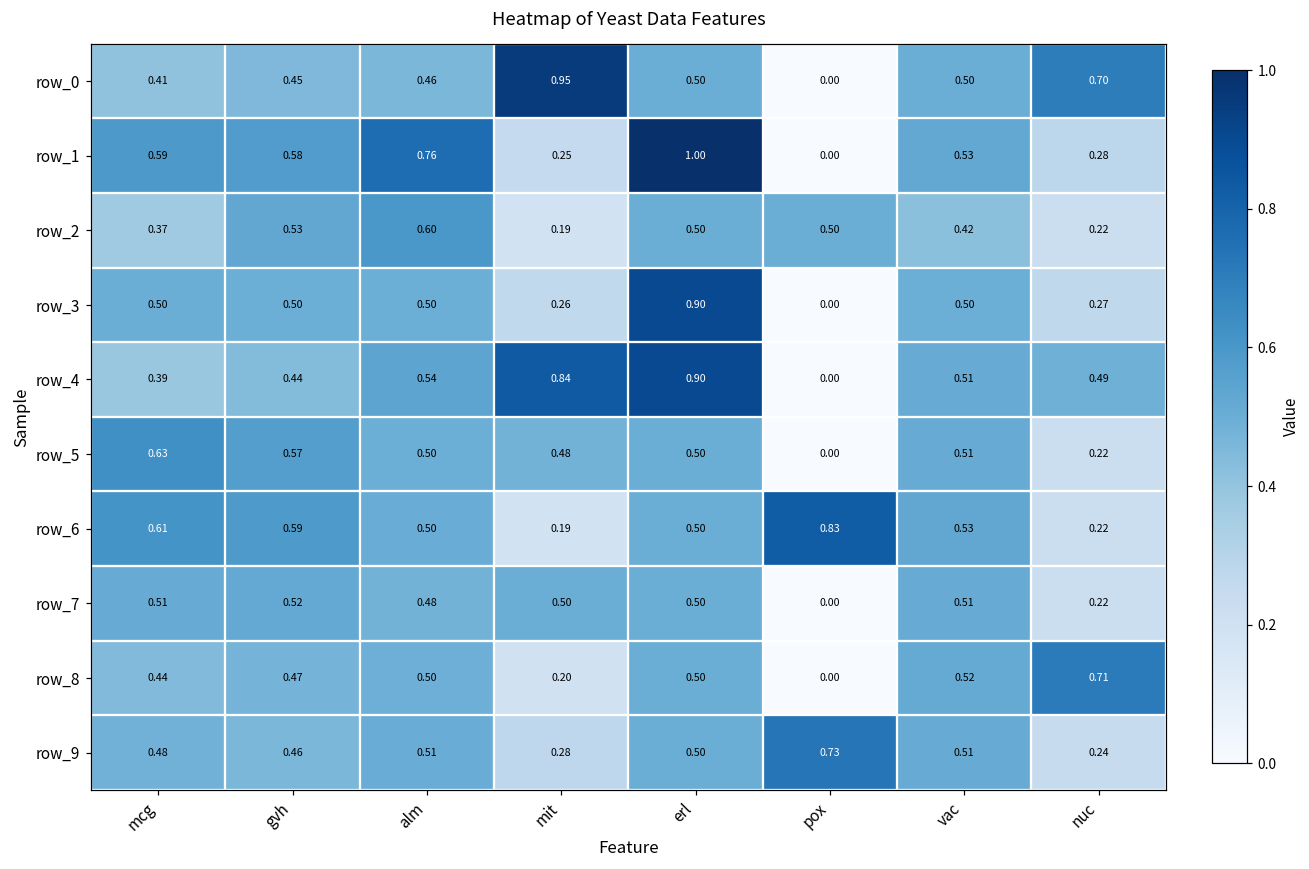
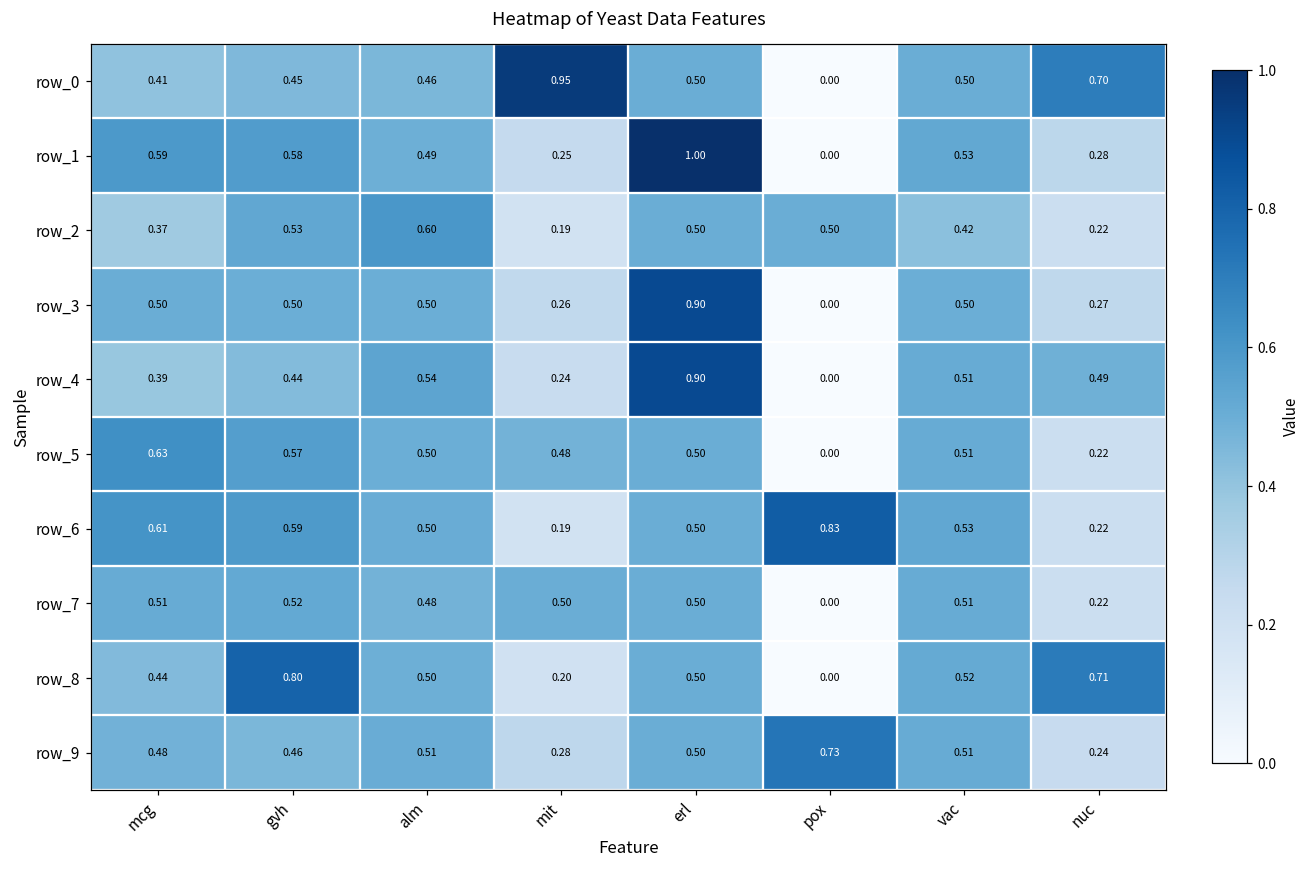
  {
    "row_0": {
      "mcg": 0.41,
      "gvh": 0.45,
      "alm": 0.46,
      "mit": 0.95,
      "erl": 0.50,
      "pox": 0.00,
      "vac": 0.50,
      "nuc": 0.70
    },
    "row_1": {
      "mcg": 0.59,
      "gvh": 0.58,
-     "alm": 0.76,
+     "alm": 0.49,
      "mit": 0.25,
      "erl": 1.00,
      "pox": 0.00,
      "vac": 0.53,
      "nuc": 0.28
    },
    "row_2": {
      "mcg": 0.37,
      "gvh": 0.53,
      "alm": 0.60,
      "mit": 0.19,
      "erl": 0.50,
      "pox": 0.50,
      "vac": 0.42,
      "nuc": 0.22
    },
    "row_3": {
      "mcg": 0.50,
      "gvh": 0.50,
      "alm": 0.50,
      "mit": 0.26,
      "erl": 0.90,
      "pox": 0.00,
      "vac": 0.50,
      "nuc": 0.27
    },
    "row_4": {
      "mcg": 0.39,
      "gvh": 0.44,
      "alm": 0.54,
-     "mit": 0.84,
+     "mit": 0.24,
      "erl": 0.90,
      "pox": 0.00,
      "vac": 0.51,
      "nuc": 0.49
    },
    "row_5": {
      "mcg": 0.63,
      "gvh": 0.57,
      "alm": 0.50,
      "mit": 0.48,
      "erl": 0.50,
      "pox": 0.00,
      "vac": 0.51,
      "nuc": 0.22
    },
    "row_6": {
      "mcg": 0.61,
      "gvh": 0.59,
      "alm": 0.50,
      "mit": 0.19,
      "erl": 0.50,
      "pox": 0.83,
      "vac": 0.53,
      "nuc": 0.22
    },
    "row_7": {
      "mcg": 0.51,
      "gvh": 0.52,
      "alm": 0.48,
      "mit": 0.50,
      "erl": 0.50,
      "pox": 0.00,
      "vac": 0.51,
      "nuc": 0.22
    },
    "row_8": {
      "mcg": 0.44,
-     "gvh": 0.47,
+     "gvh": 0.80,
      "alm": 0.50,
      "mit": 0.20,
      "erl": 0.50,
      "pox": 0.00,
      "vac": 0.52,
      "nuc": 0.71
    },
    "row_9": {
      "mcg": 0.48,
      "gvh": 0.46,
      "alm": 0.51,
      "mit": 0.28,
      "erl": 0.50,
      "pox": 0.73,
      "vac": 0.51,
      "nuc": 0.24
    }
  }
